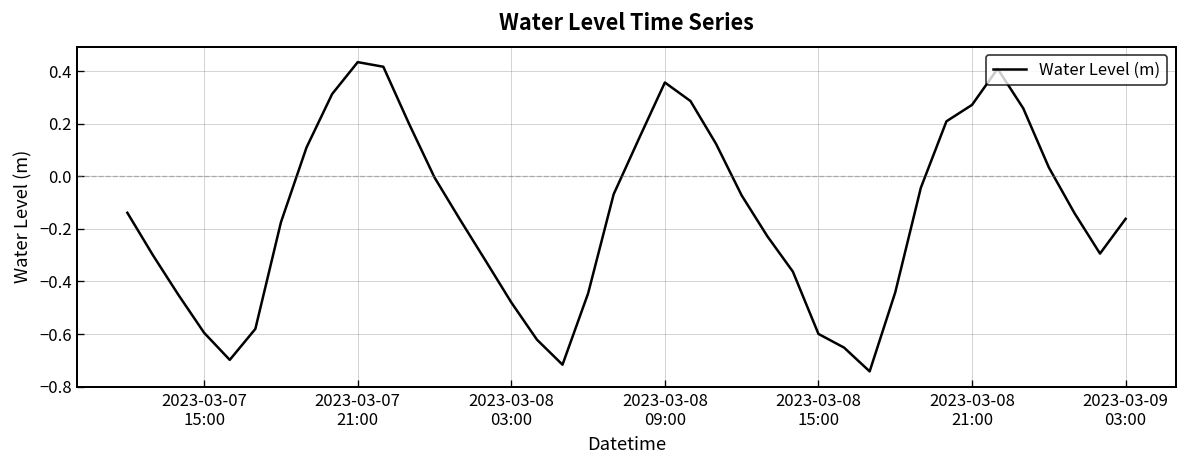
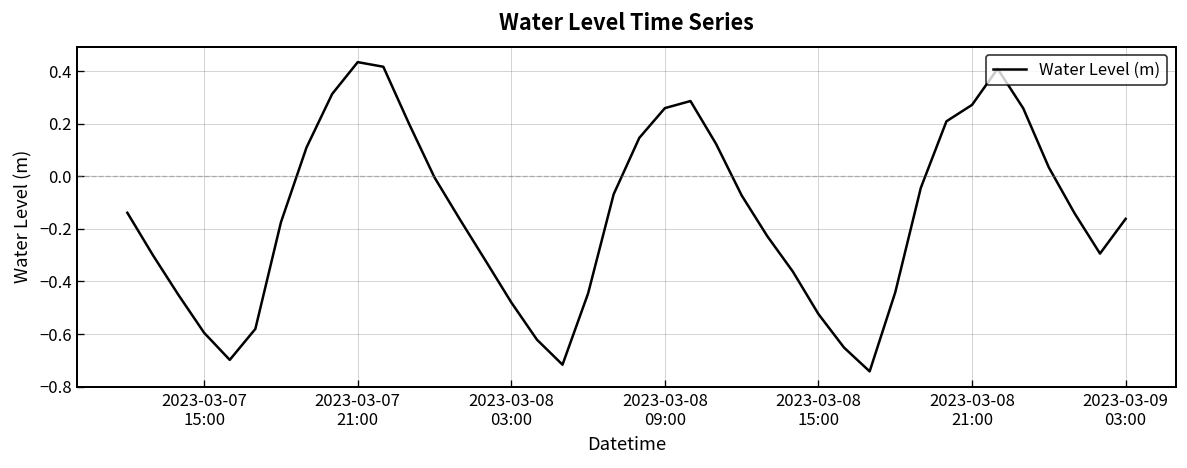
  {
    "2023-03-07 15:00": -0.60,
    "2023-03-07 21:00": 0.43,
    "2023-03-08 03:00": -0.48,
-   "2023-03-08 09:00": 0.36,
-   "2023-03-08 15:00": -0.60,
+   "2023-03-08 09:00": 0.26,
+   "2023-03-08 15:00": -0.52,
    "2023-03-08 21:00": 0.27,
    "2023-03-09 03:00": -0.16
  }
